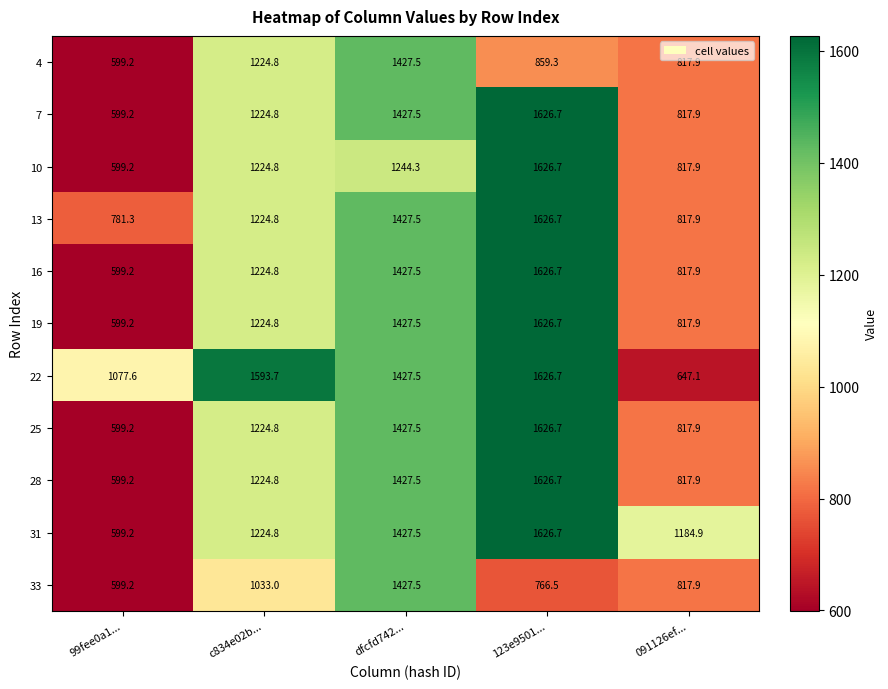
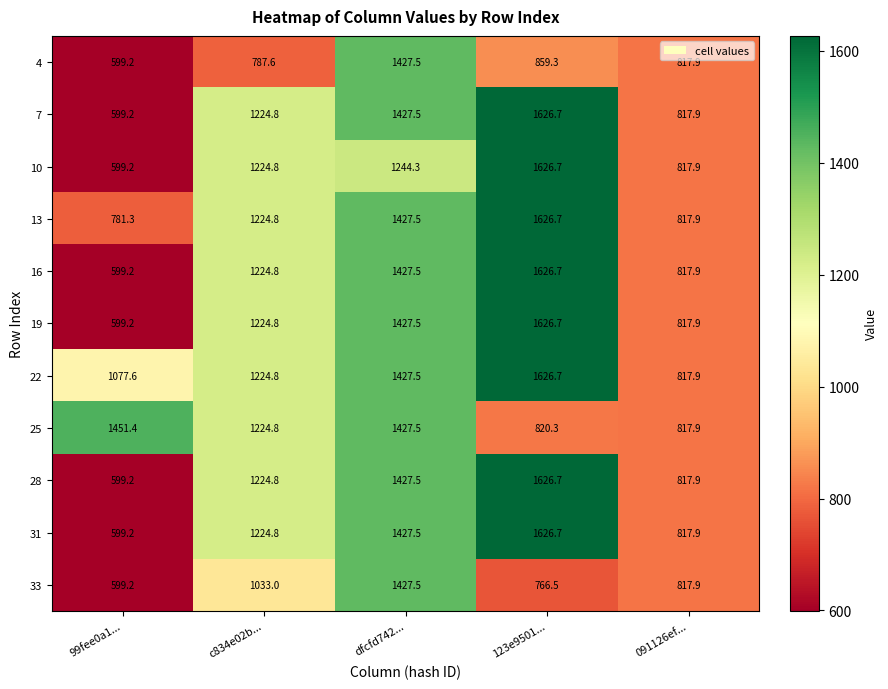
  {
    "4": {
      "99fee0a1...": 599.2,
-     "c834e02b...": 1224.8,
+     "c834e02b...": 787.6,
      "dfcfd742...": 1427.5,
      "123e9501...": 859.3
    },
    "7": {
      "99fee0a1...": 599.2,
      "c834e02b...": 1224.8,
      "dfcfd742...": 1427.5,
      "123e9501...": 1626.7,
      "091126ef...": 817.9
    },
    "10": {
      "99fee0a1...": 599.2,
      "c834e02b...": 1224.8,
      "dfcfd742...": 1244.3,
      "123e9501...": 1626.7,
      "091126ef...": 817.9
    },
    "13": {
      "99fee0a1...": 781.3,
      "c834e02b...": 1224.8,
      "dfcfd742...": 1427.5,
      "123e9501...": 1626.7,
      "091126ef...": 817.9
    },
    "16": {
      "99fee0a1...": 599.2,
      "c834e02b...": 1224.8,
      "dfcfd742...": 1427.5,
      "123e9501...": 1626.7,
      "091126ef...": 817.9
    },
    "19": {
      "99fee0a1...": 599.2,
      "c834e02b...": 1224.8,
      "dfcfd742...": 1427.5,
      "123e9501...": 1626.7,
      "091126ef...": 817.9
    },
    "22": {
      "99fee0a1...": 1077.6,
-     "c834e02b...": 1593.7,
+     "c834e02b...": 1224.8,
      "dfcfd742...": 1427.5,
      "123e9501...": 1626.7,
-     "091126ef...": 647.1
+     "091126ef...": 817.9
    },
    "25": {
-     "99fee0a1...": 599.2,
+     "99fee0a1...": 1451.4,
      "c834e02b...": 1224.8,
      "dfcfd742...": 1427.5,
-     "123e9501...": 1626.7,
+     "123e9501...": 820.3,
      "091126ef...": 817.9
    },
    "28": {
      "99fee0a1...": 599.2,
      "c834e02b...": 1224.8,
      "dfcfd742...": 1427.5,
      "123e9501...": 1626.7,
      "091126ef...": 817.9
    },
    "31": {
      "99fee0a1...": 599.2,
      "c834e02b...": 1224.8,
      "dfcfd742...": 1427.5,
      "123e9501...": 1626.7,
-     "091126ef...": 1184.9
+     "091126ef...": 817.9
    },
    "33": {
      "99fee0a1...": 599.2,
      "c834e02b...": 1033.0,
      "dfcfd742...": 1427.5,
      "123e9501...": 766.5,
      "091126ef...": 817.9
    }
  }
